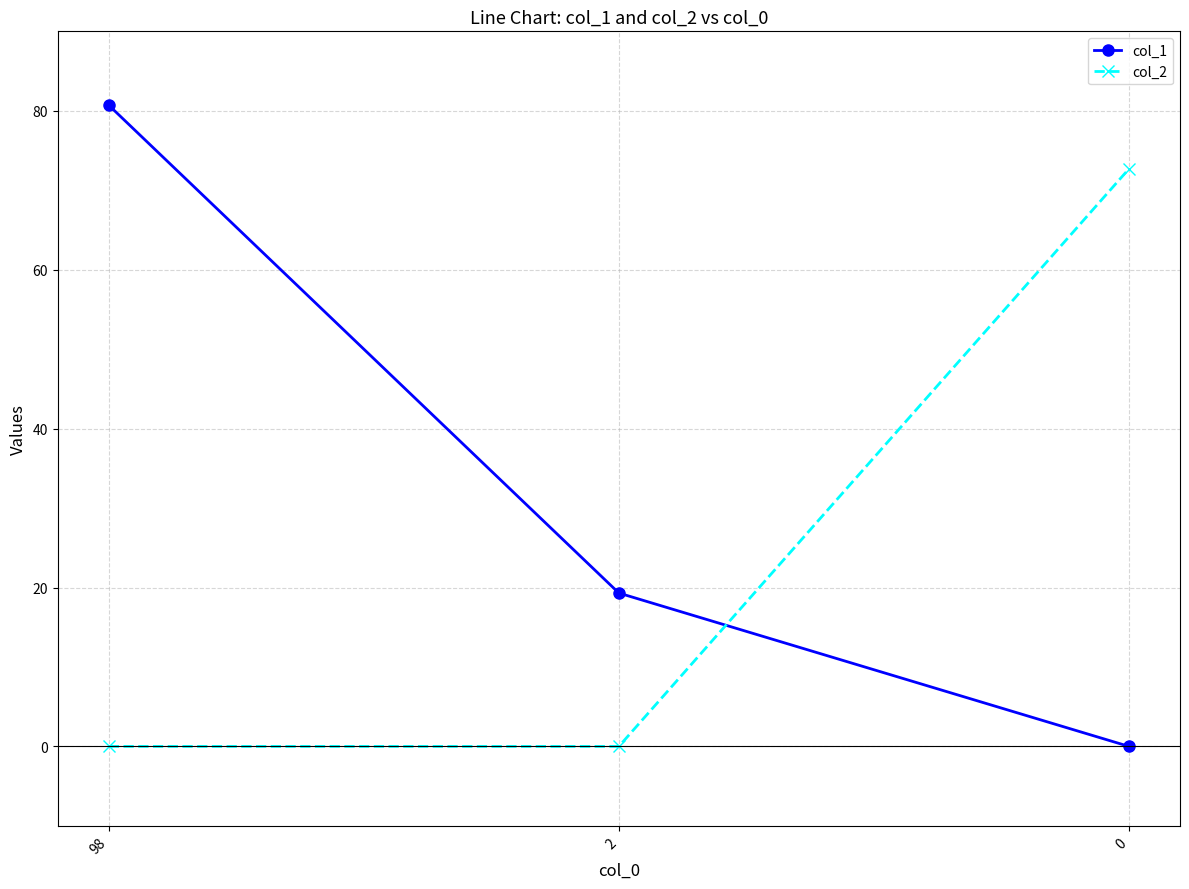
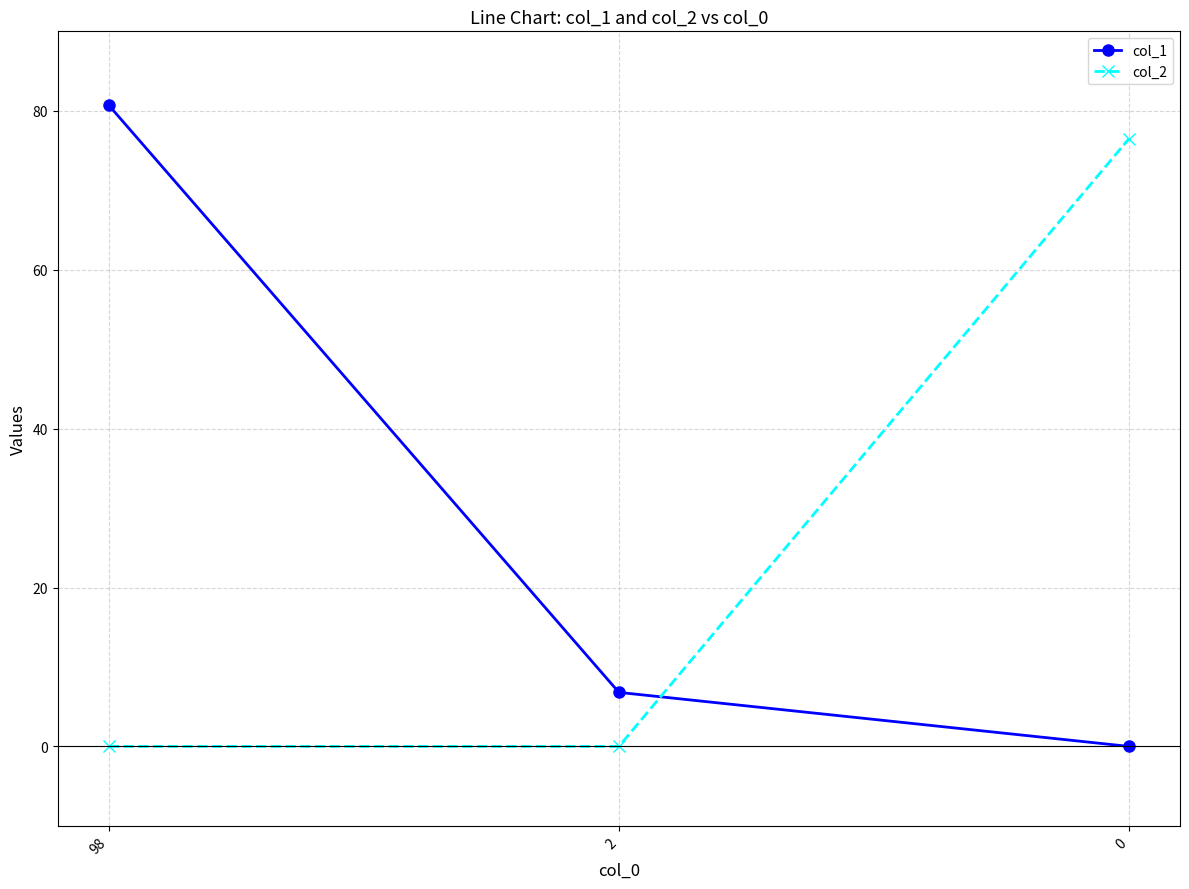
  {
    "col_1": {
      "98": 81,
-     "2": 19,
+     "2": 7,
      "0": 0
    },
    "col_2": {
      "98": 0,
      "2": 0,
-     "0": 73
+     "0": 77
    }
  }
